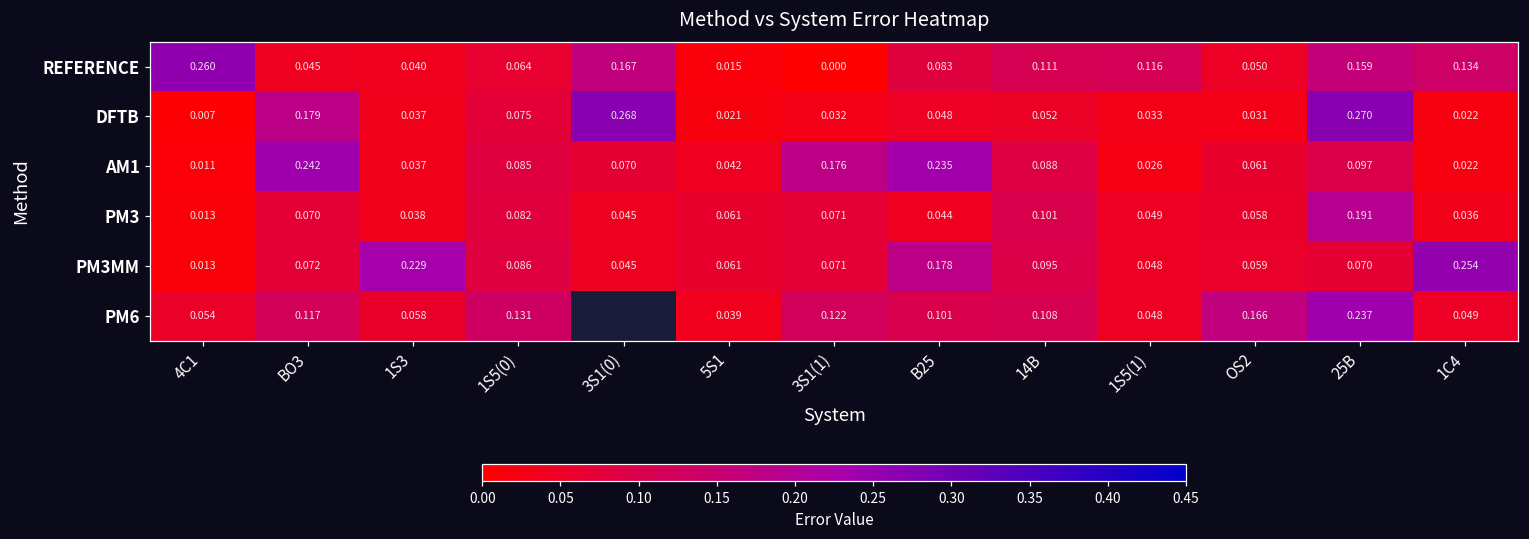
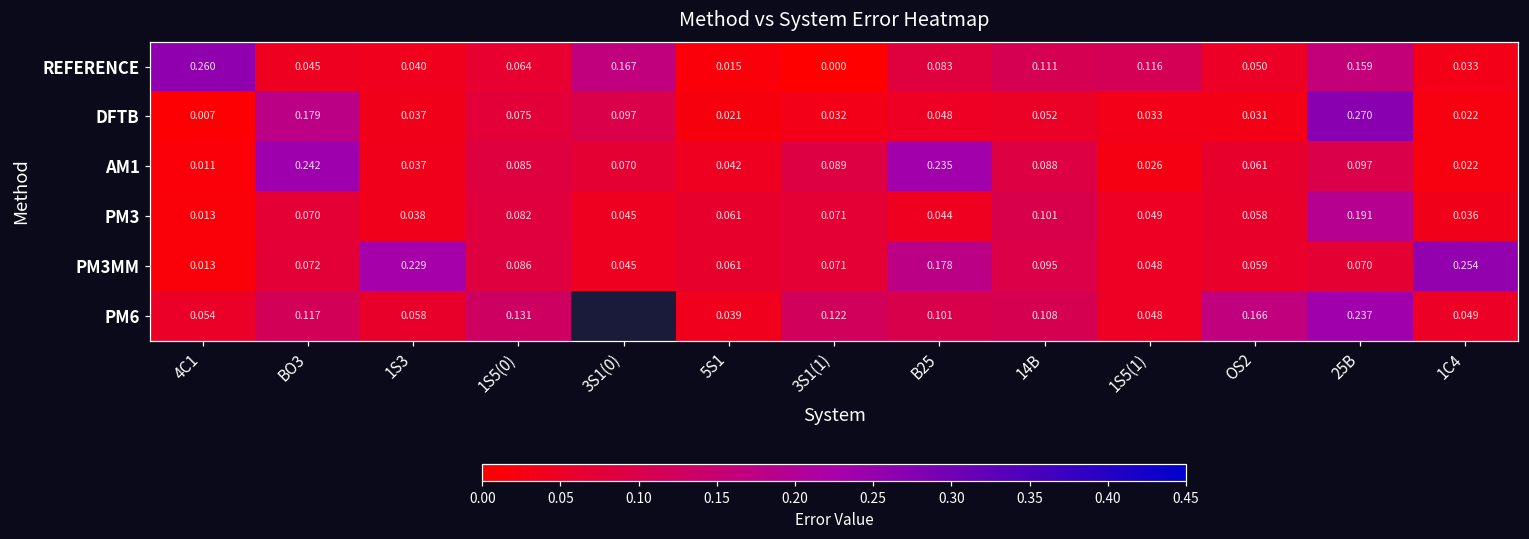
  {
    "REFERENCE": {
      "4C1": 0.260,
      "BO3": 0.045,
      "1S3": 0.040,
      "1S5(0)": 0.064,
      "3S1(0)": 0.167,
      "5S1": 0.015,
      "3S1(1)": 0.000,
      "B25": 0.083,
      "14B": 0.111,
      "1S5(1)": 0.116,
      "OS2": 0.050,
      "25B": 0.159,
-     "1C4": 0.134
+     "1C4": 0.033
    },
    "DFTB": {
      "4C1": 0.007,
      "BO3": 0.179,
      "1S3": 0.037,
      "1S5(0)": 0.075,
-     "3S1(0)": 0.268,
+     "3S1(0)": 0.097,
      "5S1": 0.021,
      "3S1(1)": 0.032,
      "B25": 0.048,
      "14B": 0.052,
      "1S5(1)": 0.033,
      "OS2": 0.031,
      "25B": 0.270,
      "1C4": 0.022
    },
    "AM1": {
      "4C1": 0.011,
      "BO3": 0.242,
      "1S3": 0.037,
      "1S5(0)": 0.085,
      "3S1(0)": 0.070,
      "5S1": 0.042,
-     "3S1(1)": 0.176,
+     "3S1(1)": 0.089,
      "B25": 0.235,
      "14B": 0.088,
      "1S5(1)": 0.026,
      "OS2": 0.061,
      "25B": 0.097,
      "1C4": 0.022
    },
    "PM3": {
      "4C1": 0.013,
      "BO3": 0.070,
      "1S3": 0.038,
      "1S5(0)": 0.082,
      "3S1(0)": 0.045,
      "5S1": 0.061,
      "3S1(1)": 0.071,
      "B25": 0.044,
      "14B": 0.101,
      "1S5(1)": 0.049,
      "OS2": 0.058,
      "25B": 0.191,
      "1C4": 0.036
    },
    "PM3MM": {
      "4C1": 0.013,
      "BO3": 0.072,
      "1S3": 0.229,
      "1S5(0)": 0.086,
      "3S1(0)": 0.045,
      "5S1": 0.061,
      "3S1(1)": 0.071,
      "B25": 0.178,
      "14B": 0.095,
      "1S5(1)": 0.048,
      "OS2": 0.059,
      "25B": 0.070,
      "1C4": 0.254
    },
    "PM6": {
      "4C1": 0.054,
      "BO3": 0.117,
      "1S3": 0.058,
      "1S5(0)": 0.131,
      "5S1": 0.039,
      "3S1(1)": 0.122,
      "B25": 0.101,
      "14B": 0.108,
      "1S5(1)": 0.048,
      "OS2": 0.166,
      "25B": 0.237,
      "1C4": 0.049
    }
  }
